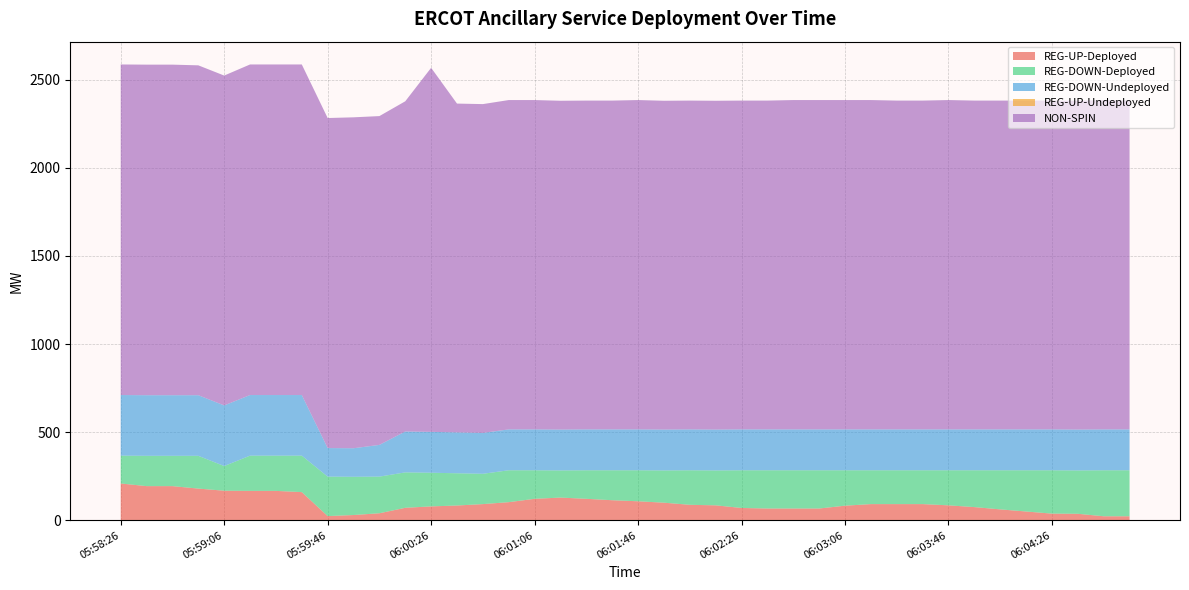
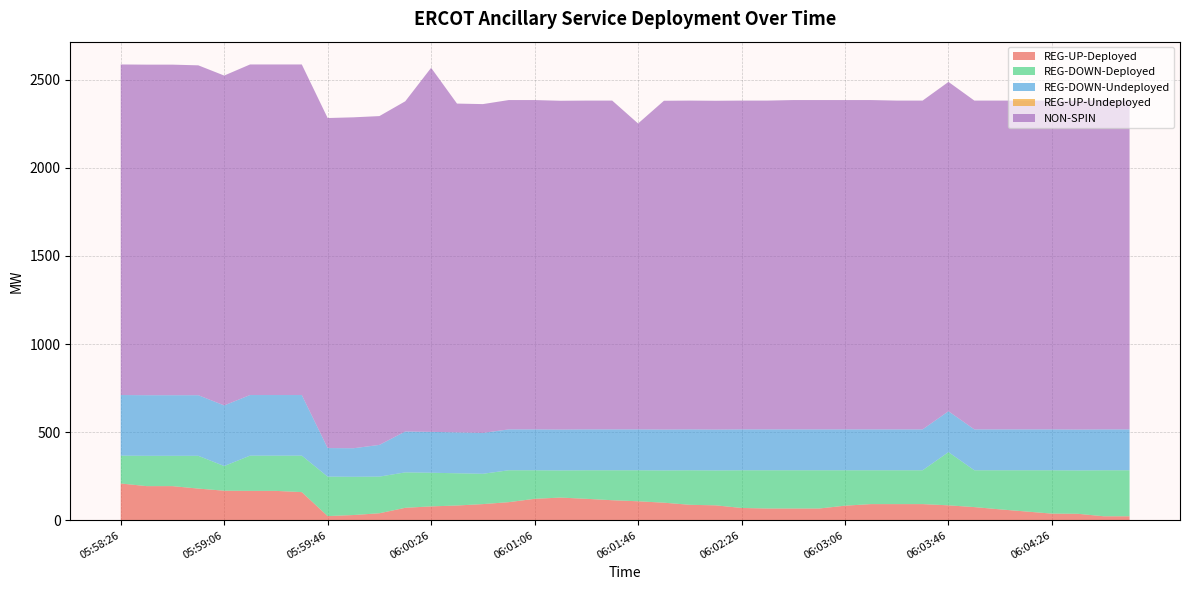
  {
    "REG-UP-Deployed": {
      "05:58:26": 210,
      "05:59:06": 170,
      "05:59:46": 20,
      "06:00:26": 80,
      "06:01:06": 120,
      "06:01:46": 110,
      "06:02:26": 70,
      "06:03:06": 80,
      "06:03:46": 90,
      "06:04:26": 40
    },
    "REG-DOWN-Deployed": {
      "05:58:26": 160,
      "05:59:06": 140,
      "05:59:46": 220,
      "06:00:26": 190,
      "06:01:06": 160,
      "06:01:46": 180,
      "06:02:26": 210,
      "06:03:06": 200,
-     "06:03:46": 200,
+     "06:03:46": 300,
      "06:04:26": 250
    },
    "NON-SPIN": {
      "05:58:26": 1880,
      "05:59:06": 1870,
      "05:59:46": 1870,
      "06:00:26": 2070,
      "06:01:06": 1870,
-     "06:01:46": 1870,
+     "06:01:46": 1740,
      "06:02:26": 1870,
      "06:03:06": 1870,
      "06:03:46": 1870
    }
  }
